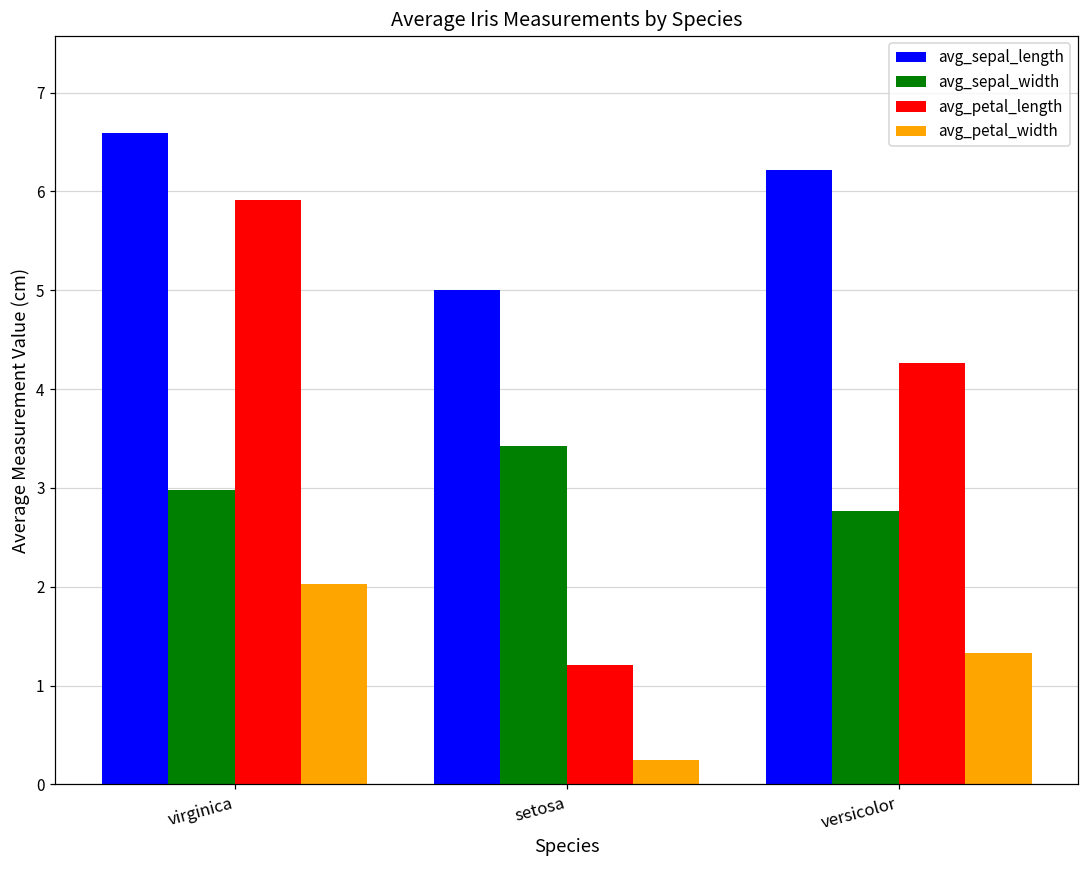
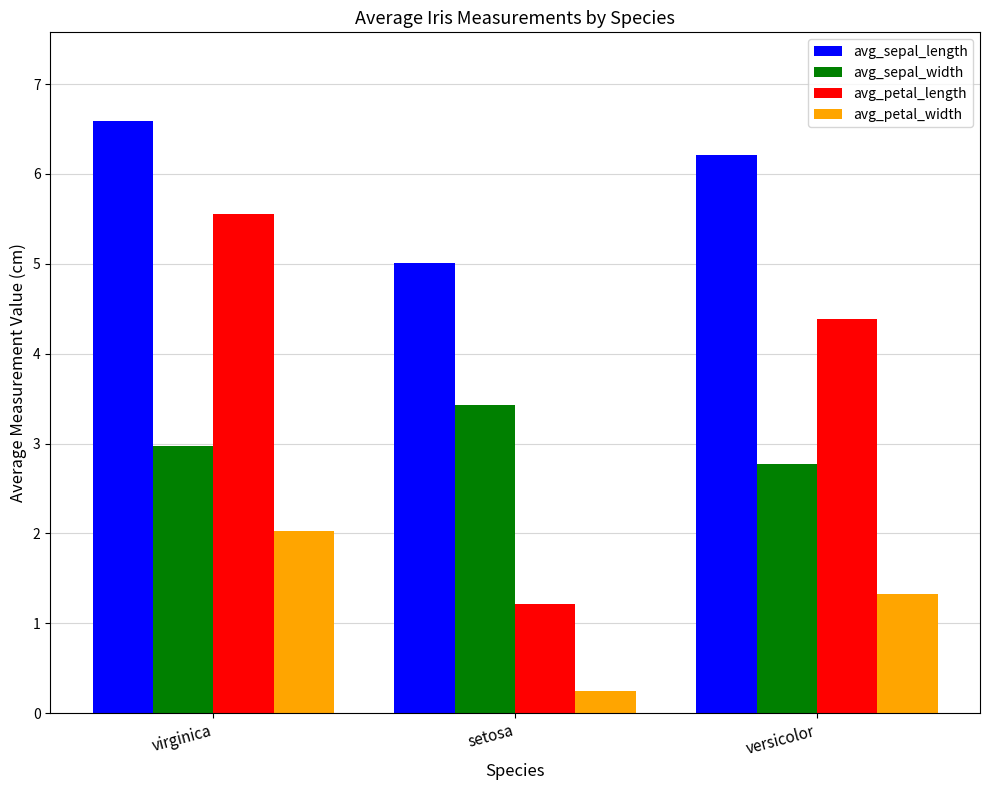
  {
    "avg_sepal_length": {
      "virginica": 6.6,
      "setosa": 5.0,
      "versicolor": 6.2
    },
    "avg_sepal_width": {
      "virginica": 3.0,
      "setosa": 3.4,
      "versicolor": 2.8
    },
    "avg_petal_length": {
-     "virginica": 5.9,
+     "virginica": 5.6,
      "setosa": 1.2,
-     "versicolor": 4.3
+     "versicolor": 4.4
    },
    "avg_petal_width": {
      "virginica": 2.0,
      "setosa": 0.2,
      "versicolor": 1.3
    }
  }
